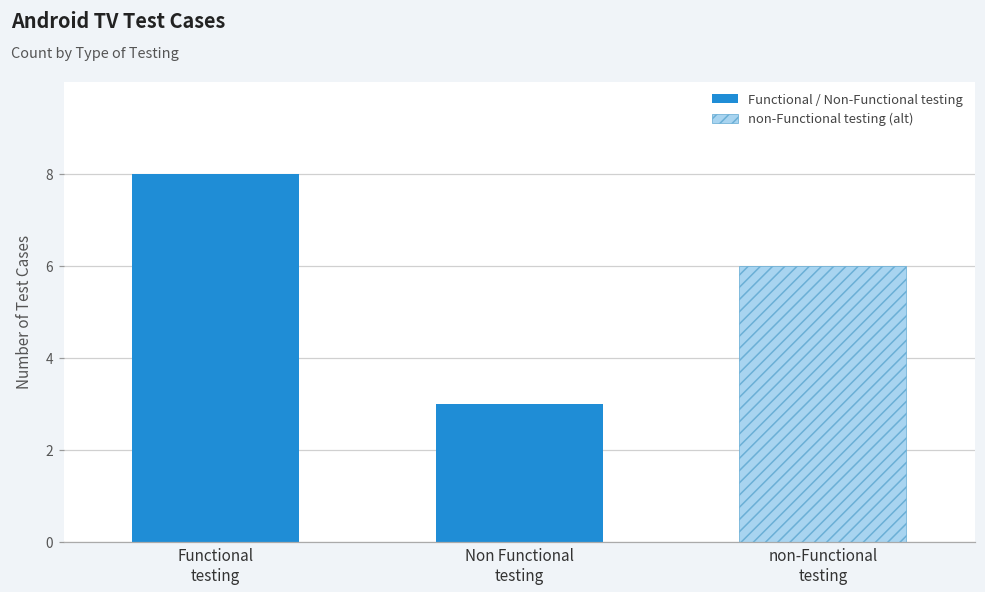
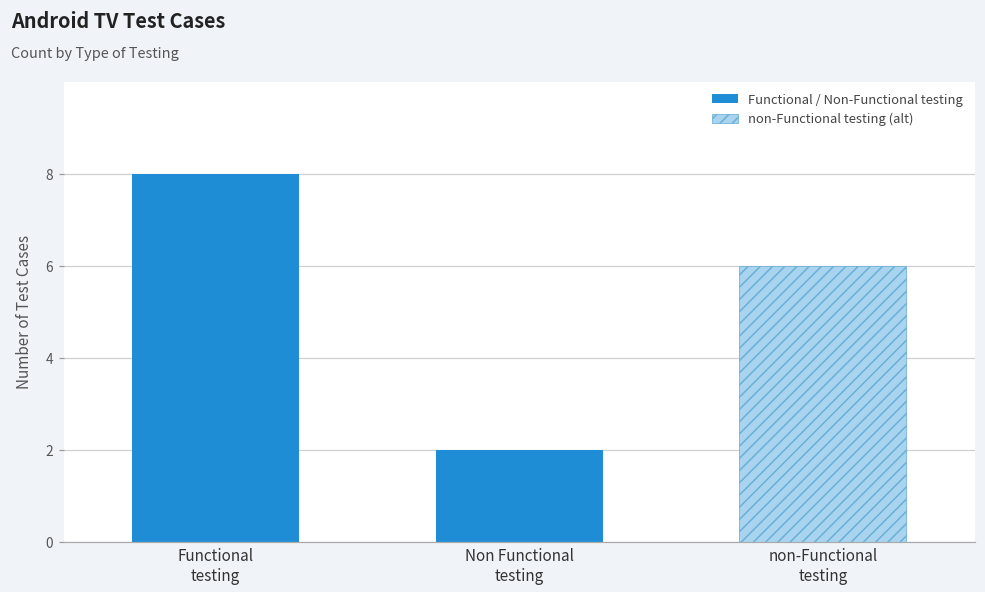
  {
    "Functional / Non-Functional testing": {
      "Functional testing": 8,
-     "Non Functional testing": 3
+     "Non Functional testing": 2
    },
    "non-Functional testing (alt)": {
      "non-Functional testing": 6
    }
  }
